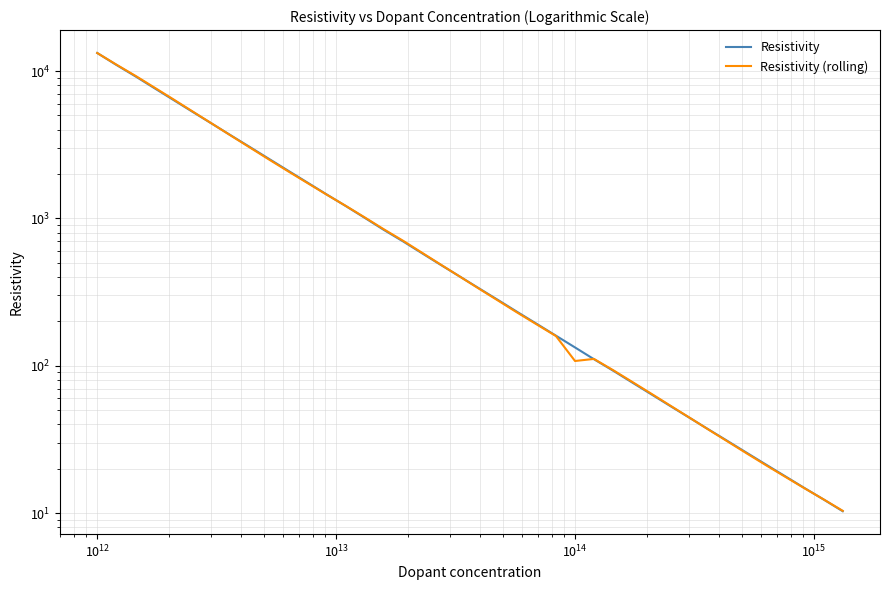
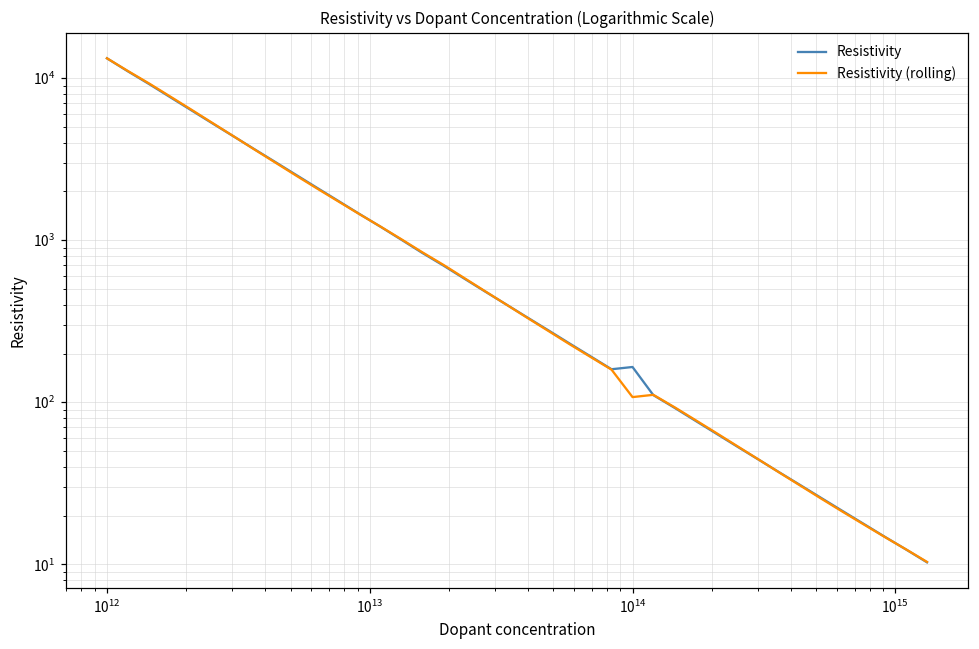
  {
    "Resistivity": {
-     "10^14": 130
+     "10^14": 170
    },
    "Resistivity (rolling)": {
      "10^14": 110
    }
  }
